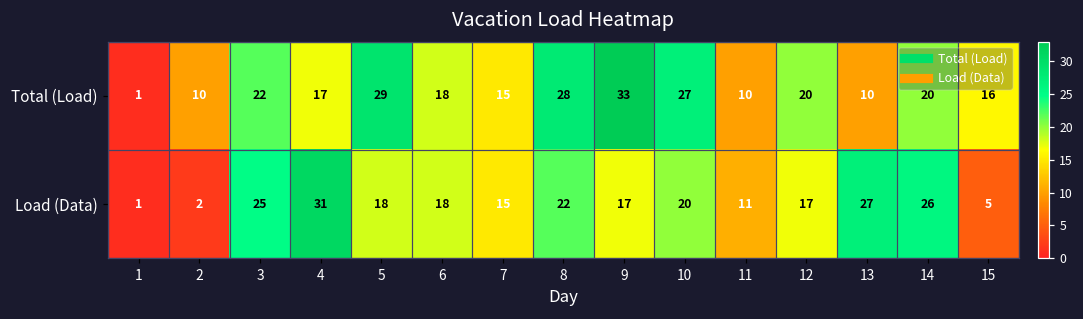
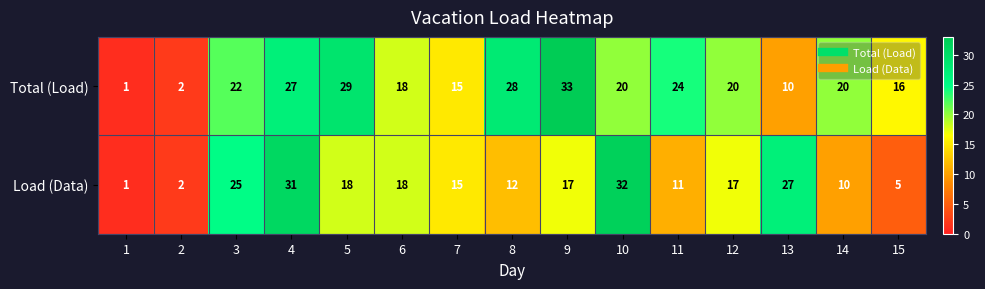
  {
    "Total (Load)": {
      "1": 1,
-     "2": 10,
+     "2": 2,
      "3": 22,
-     "4": 17,
+     "4": 27,
      "5": 29,
      "6": 18,
      "7": 15,
      "8": 28,
      "9": 33,
-     "10": 27,
-     "11": 10,
+     "10": 20,
+     "11": 24,
      "12": 20,
      "13": 10,
      "14": 20,
      "15": 16
    },
    "Load (Data)": {
      "1": 1,
      "2": 2,
      "3": 25,
      "4": 31,
      "5": 18,
      "6": 18,
      "7": 15,
-     "8": 22,
+     "8": 12,
      "9": 17,
-     "10": 20,
+     "10": 32,
      "11": 11,
      "12": 17,
      "13": 27,
-     "14": 26,
+     "14": 10,
      "15": 5
    }
  }
